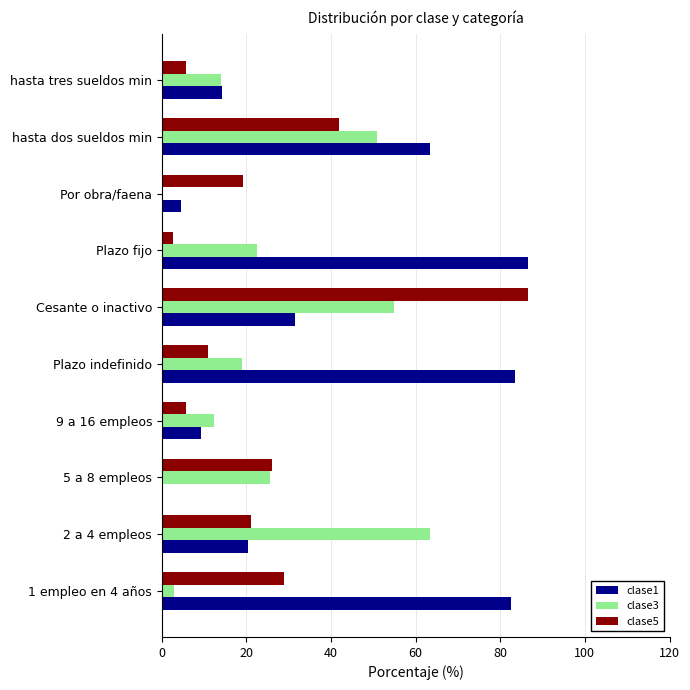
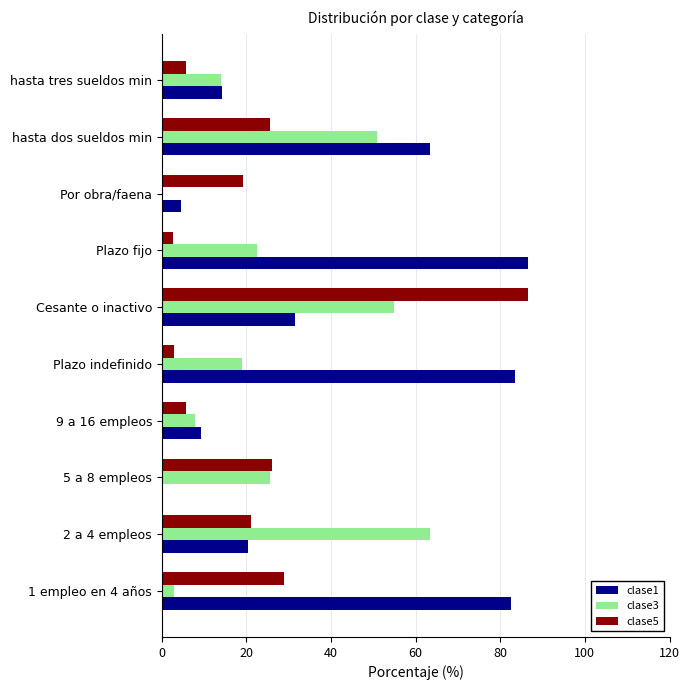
  {
    "clase1": {
      "hasta tres sueldos min": 14,
      "hasta dos sueldos min": 63,
      "Por obra/faena": 5,
      "Plazo fijo": 87,
      "Cesante o inactivo": 32,
      "Plazo indefinido": 84,
      "9 a 16 empleos": 9,
      "5 a 8 empleos": 0,
      "2 a 4 empleos": 20,
      "1 empleo en 4 años": 83
    },
    "clase3": {
      "hasta tres sueldos min": 14,
      "hasta dos sueldos min": 51,
      "Por obra/faena": 0,
      "Plazo fijo": 22,
      "Cesante o inactivo": 55,
      "Plazo indefinido": 19,
-     "9 a 16 empleos": 12,
+     "9 a 16 empleos": 8,
      "5 a 8 empleos": 26,
      "2 a 4 empleos": 64,
      "1 empleo en 4 años": 3
    },
    "clase5": {
      "hasta tres sueldos min": 6,
-     "hasta dos sueldos min": 42,
+     "hasta dos sueldos min": 26,
      "Por obra/faena": 19,
      "Plazo fijo": 3,
      "Cesante o inactivo": 87,
-     "Plazo indefinido": 11,
+     "Plazo indefinido": 3,
      "9 a 16 empleos": 6,
      "5 a 8 empleos": 26,
      "2 a 4 empleos": 21,
      "1 empleo en 4 años": 29
    }
  }
